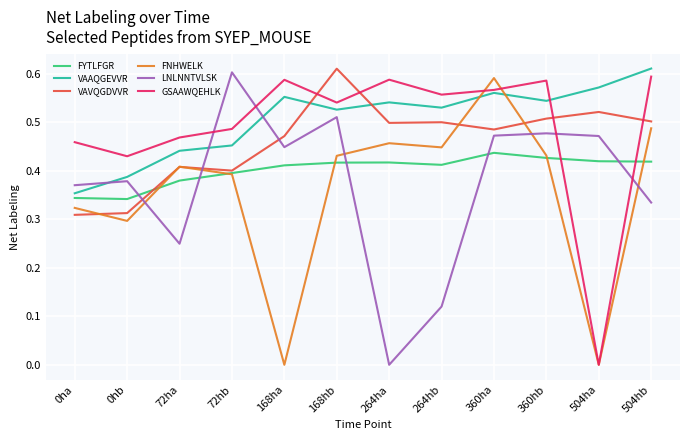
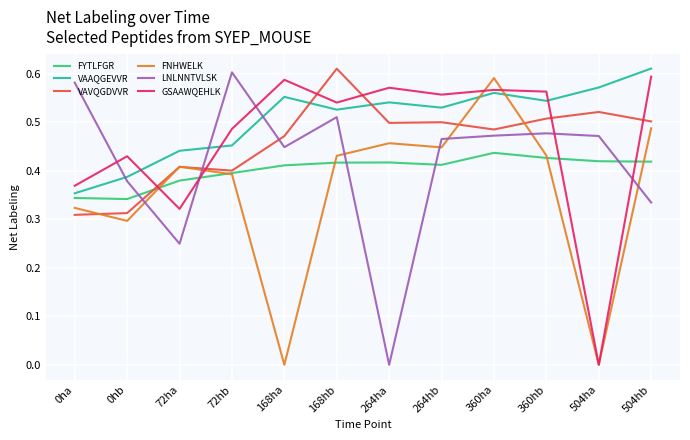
  {
    "LNLNNTVLSK": {
-     "0ha": 0.37,
+     "0ha": 0.58,
      "0hb": 0.38,
      "72ha": 0.25,
      "72hb": 0.60,
      "168ha": 0.45,
      "168hb": 0.51,
      "264ha": 0.00,
-     "264hb": 0.12,
+     "264hb": 0.47,
      "360ha": 0.47,
      "360hb": 0.48,
      "504ha": 0.47,
      "504hb": 0.33
    },
    "GSAAWQEHLK": {
-     "0ha": 0.46,
+     "0ha": 0.37,
      "0hb": 0.43,
-     "72ha": 0.47,
+     "72ha": 0.32,
      "72hb": 0.49,
      "168ha": 0.59,
      "168hb": 0.54,
-     "264ha": 0.59,
+     "264ha": 0.57,
      "264hb": 0.56,
      "360ha": 0.57,
-     "360hb": 0.59,
+     "360hb": 0.56,
      "504hb": 0.59
    }
  }
